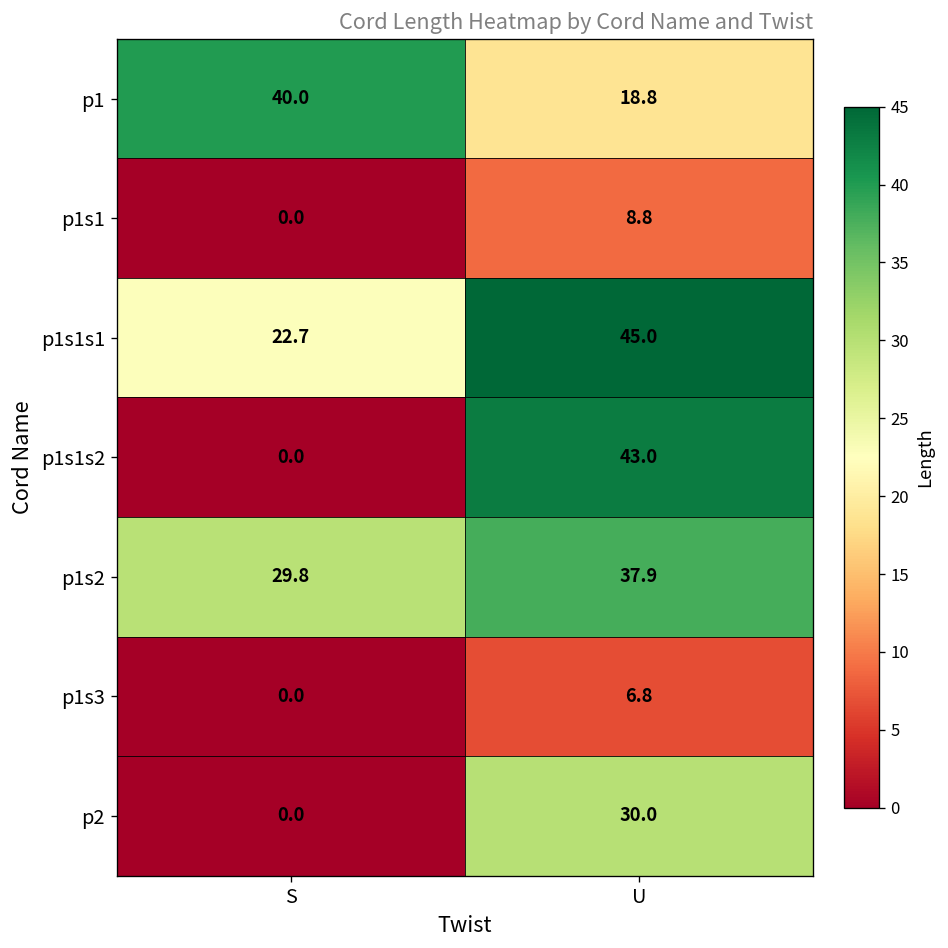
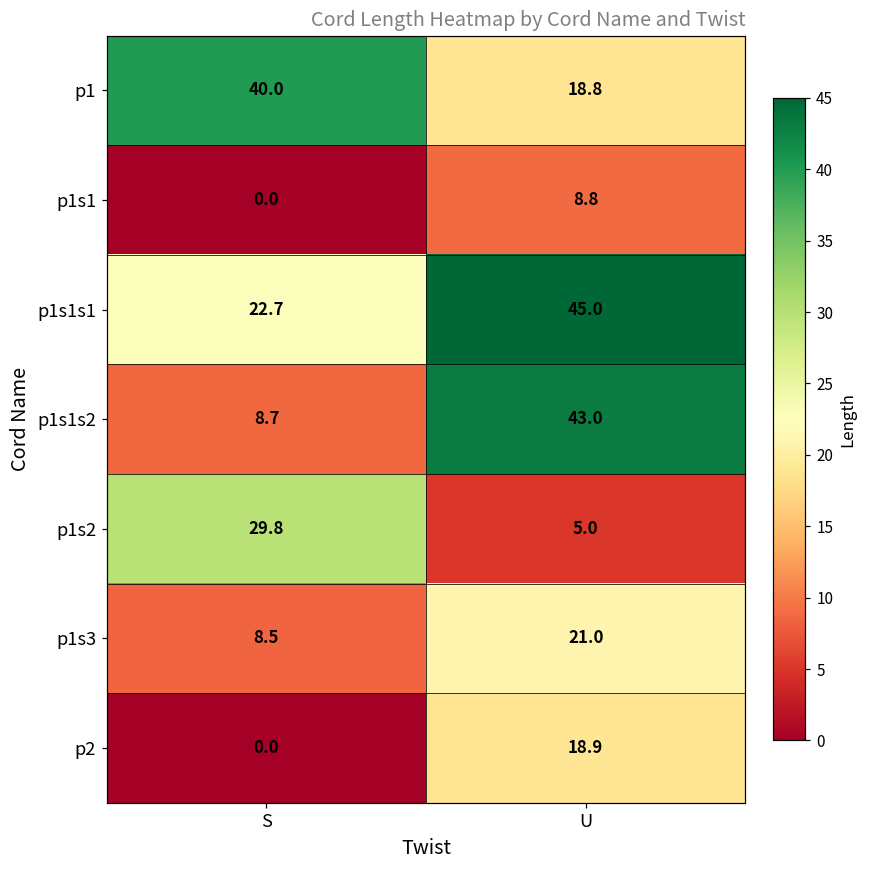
  {
    "p1": {
      "S": 40.0,
      "U": 18.8
    },
    "p1s1": {
      "S": 0.0,
      "U": 8.8
    },
    "p1s1s1": {
      "S": 22.7,
      "U": 45.0
    },
    "p1s1s2": {
-     "S": 0.0,
+     "S": 8.7,
      "U": 43.0
    },
    "p1s2": {
      "S": 29.8,
-     "U": 37.9
+     "U": 5.0
    },
    "p1s3": {
-     "S": 0.0,
-     "U": 6.8
+     "S": 8.5,
+     "U": 21.0
    },
    "p2": {
      "S": 0.0,
-     "U": 30.0
+     "U": 18.9
    }
  }
